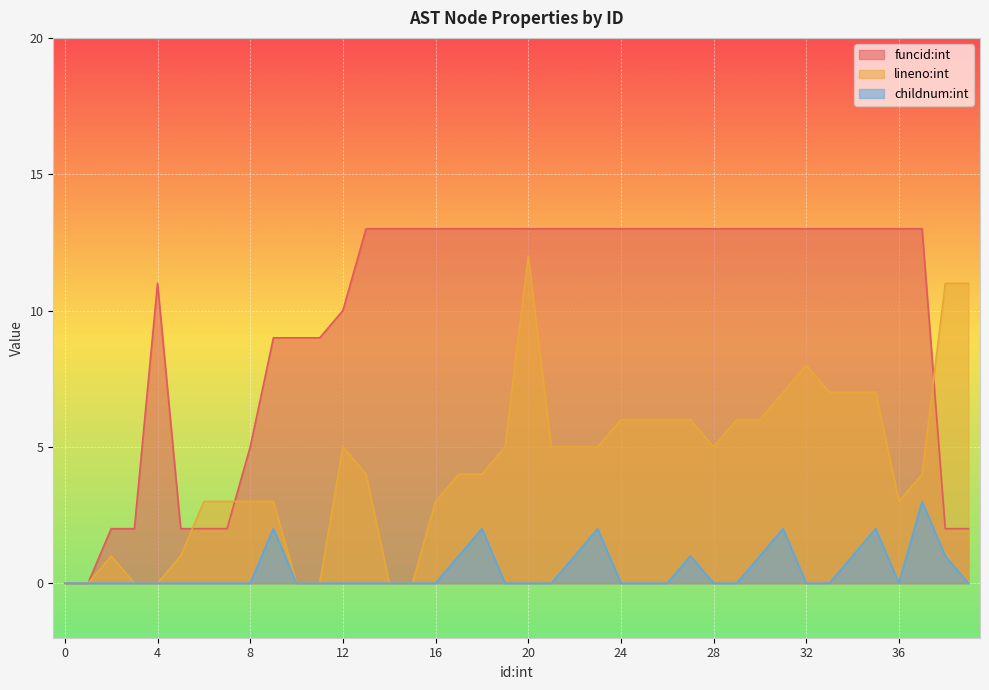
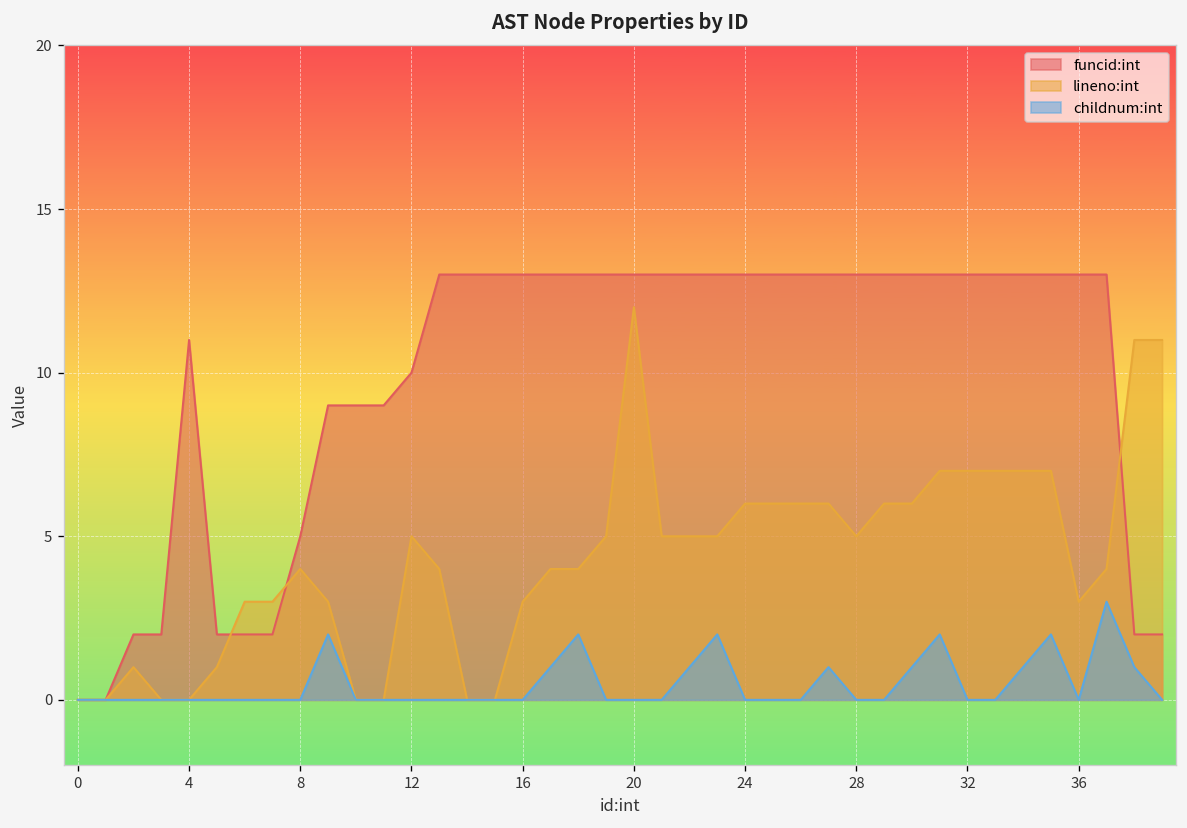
  {
    "funcid:int": {
      "4": 11,
      "8": 5,
      "12": 10,
      "16": 13,
      "20": 13,
      "24": 13,
      "28": 13,
      "32": 13,
      "36": 13
    },
    "lineno:int": {
-     "8": 3,
+     "8": 4,
      "12": 5,
      "16": 3,
      "20": 12,
      "24": 6,
      "28": 5,
-     "32": 8,
+     "32": 7,
      "36": 3
    },
    "childnum:int": {
      "8": 0,
      "12": 0,
      "16": 0,
      "20": 0,
      "24": 0,
      "28": 0,
      "32": 0,
      "36": 0
    }
  }
